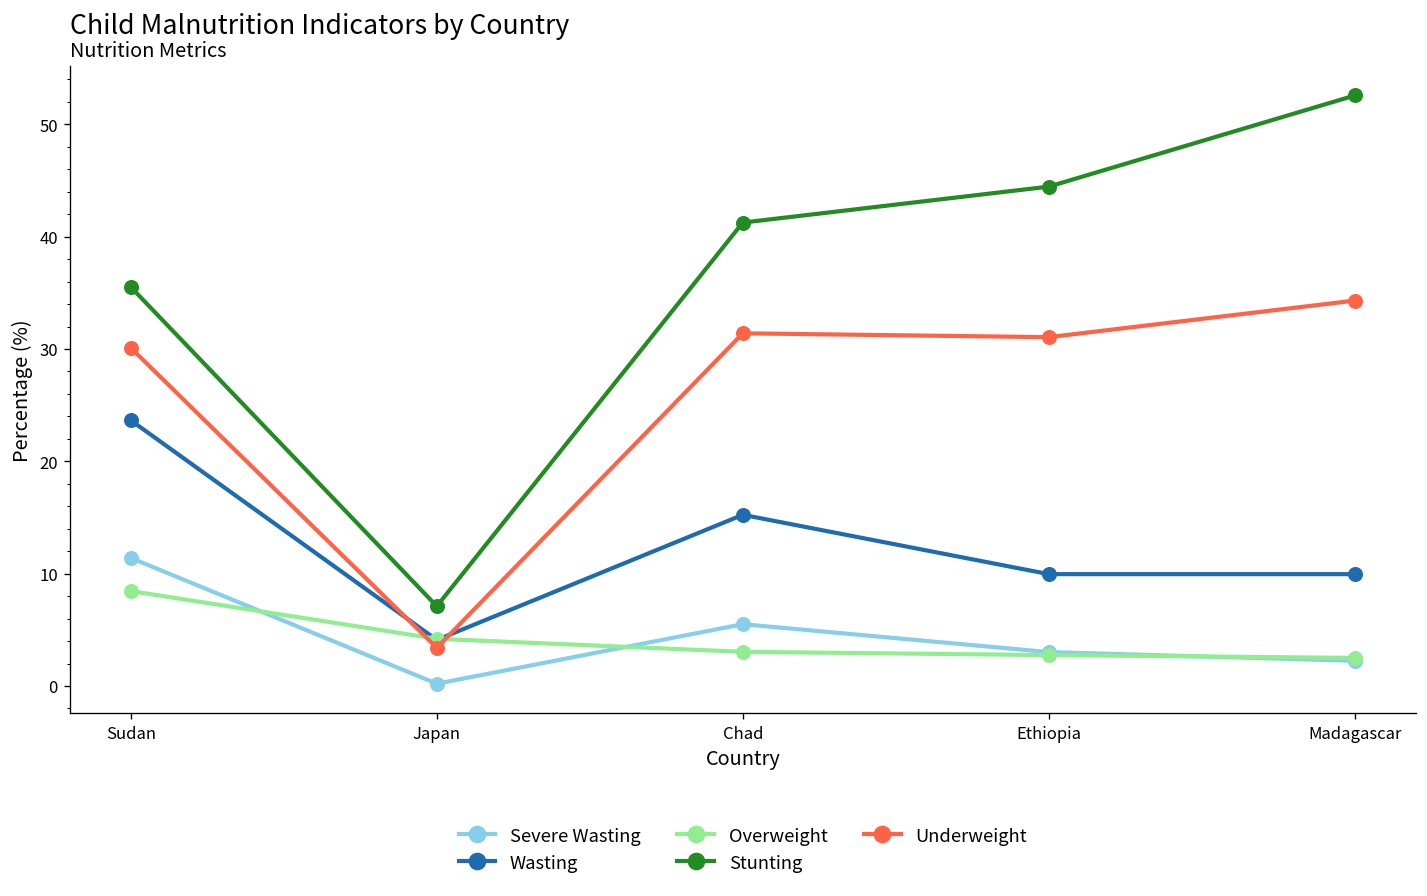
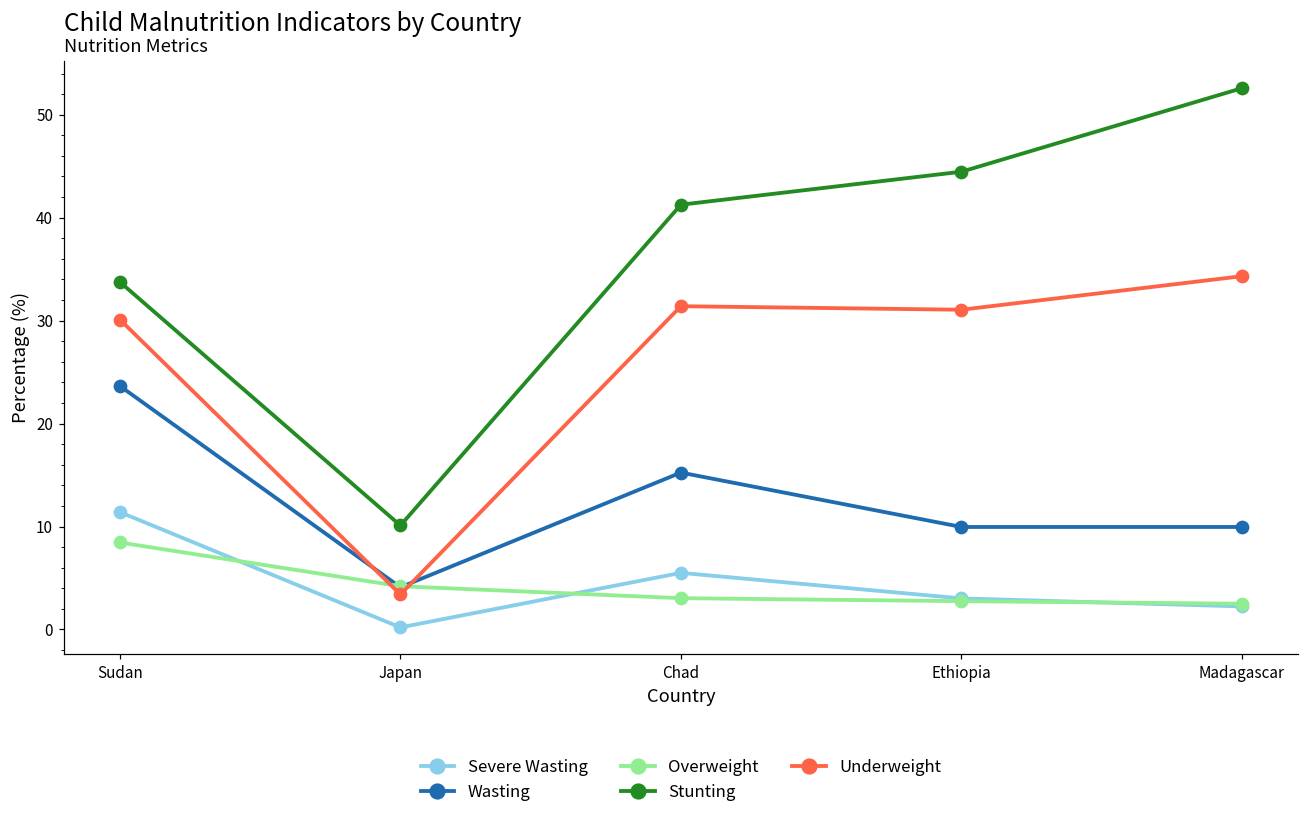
  {
    "Severe Wasting": {
      "Sudan": 11,
      "Japan": 0,
      "Chad": 6
    },
    "Wasting": {
      "Sudan": 24,
      "Chad": 15,
      "Ethiopia": 10,
      "Madagascar": 10
    },
    "Overweight": {
      "Sudan": 8,
      "Chad": 3
    },
    "Stunting": {
-     "Sudan": 36,
-     "Japan": 7,
+     "Sudan": 34,
+     "Japan": 10,
      "Chad": 41,
      "Ethiopia": 44,
      "Madagascar": 53
    },
    "Underweight": {
      "Sudan": 30,
      "Japan": 3,
      "Chad": 31,
      "Ethiopia": 31,
      "Madagascar": 34
    }
  }
